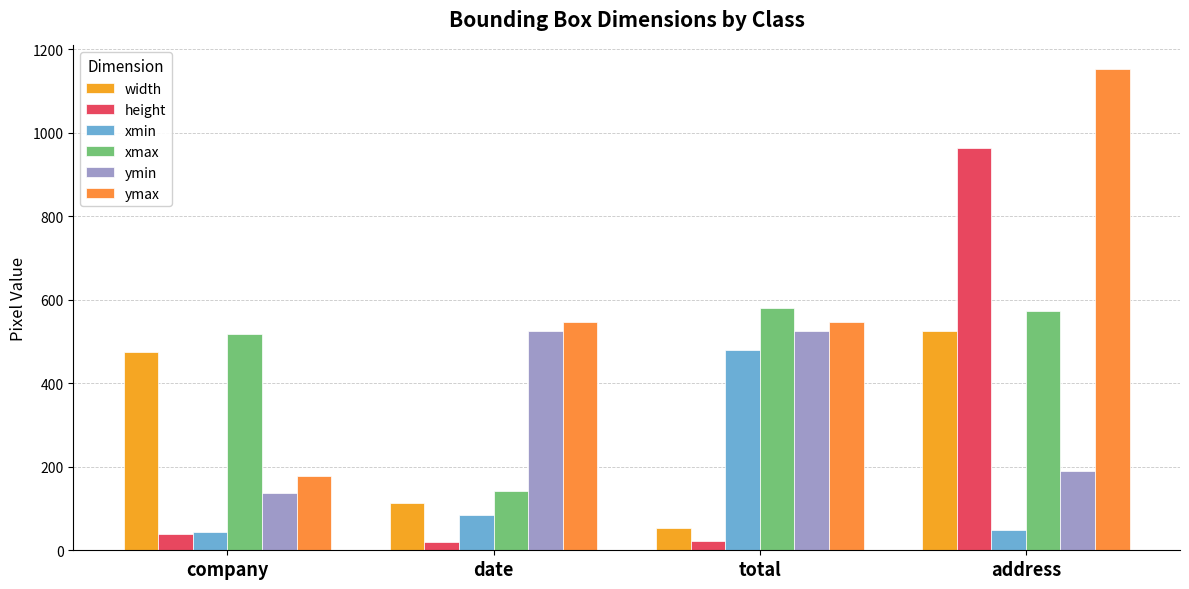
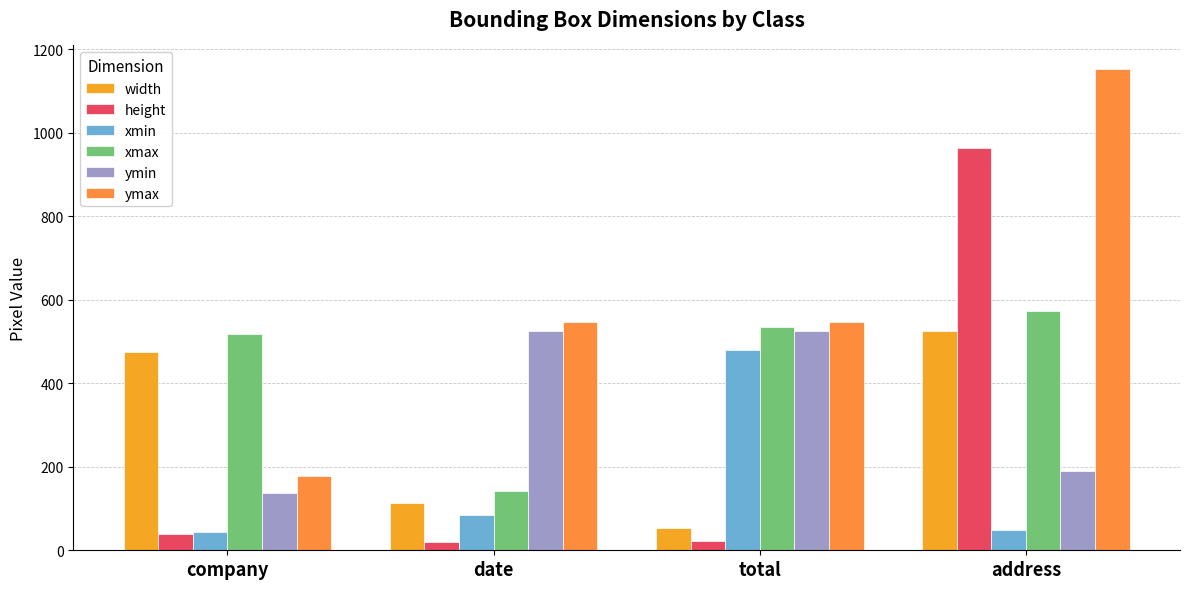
  {
    "height": {
      "company": 40,
      "date": 20,
      "total": 20,
      "address": 960
    },
    "xmax": {
      "company": 520,
      "date": 140,
-     "total": 580,
+     "total": 530,
      "address": 570
    }
  }
